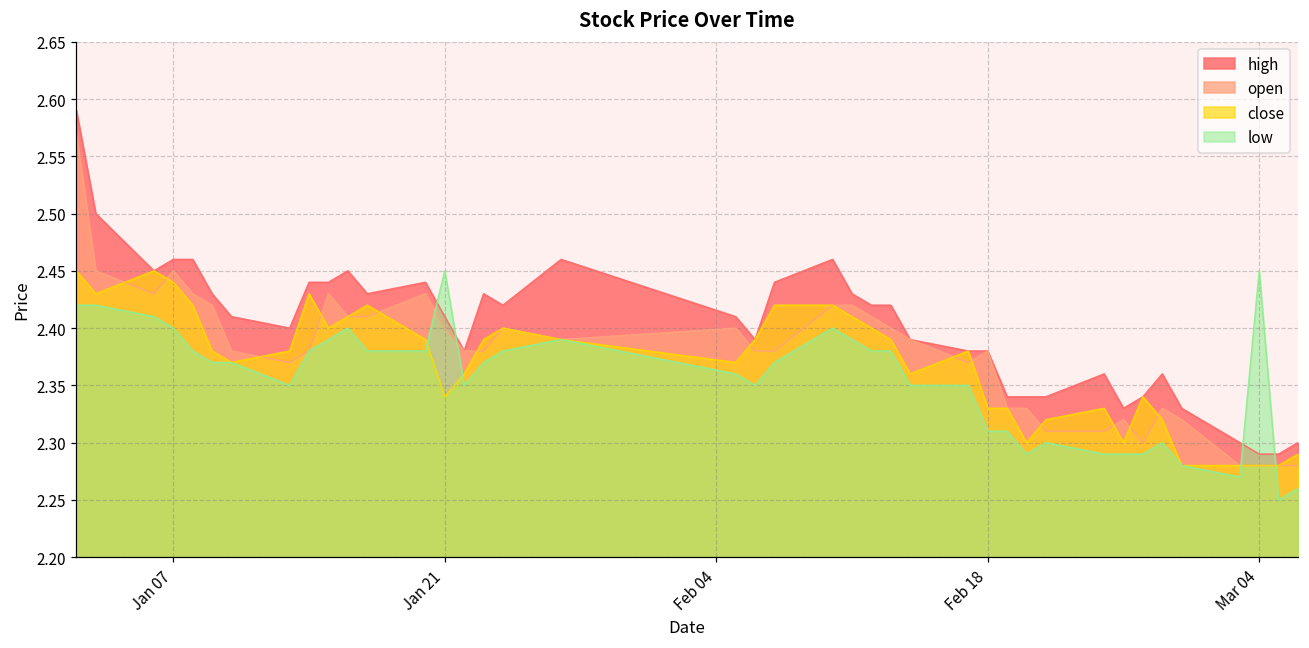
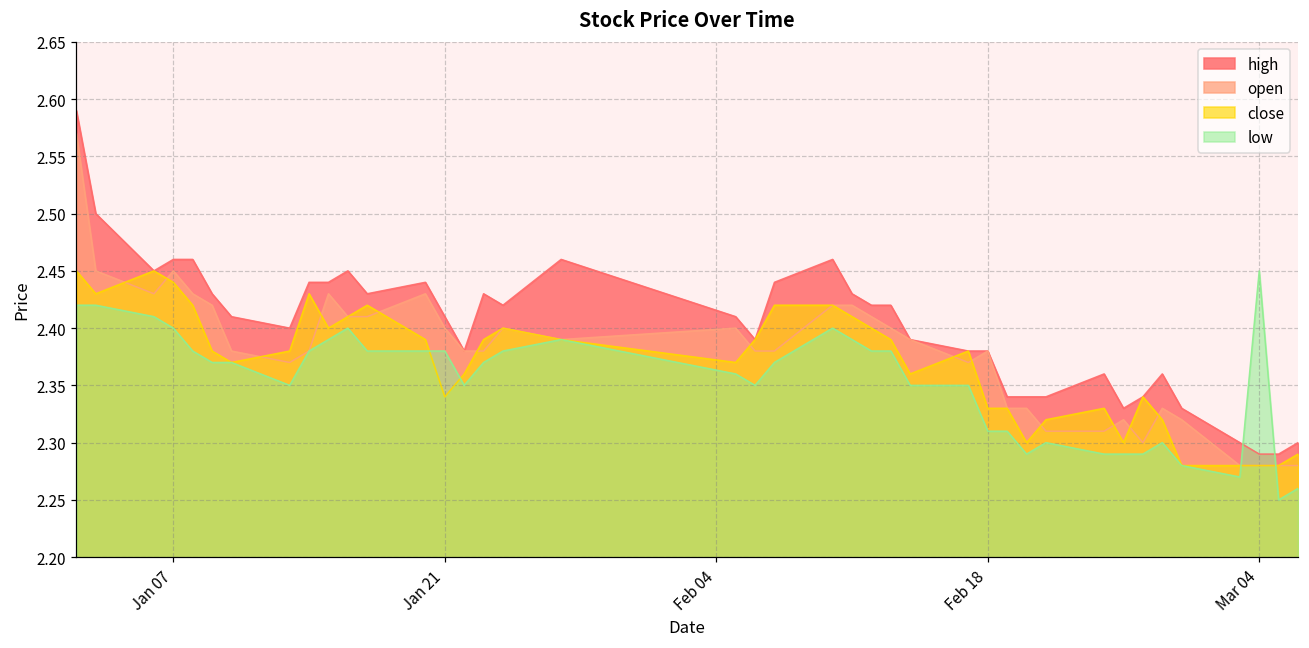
  {
    "close": {
      "Jan 07": 2.44,
      "Jan 21": 2.34,
      "Feb 18": 2.33
    },
    "low": {
      "Jan 07": 2.40,
-     "Jan 21": 2.45,
+     "Jan 21": 2.38,
      "Feb 18": 2.31,
      "Mar 04": 2.45
    }
  }
